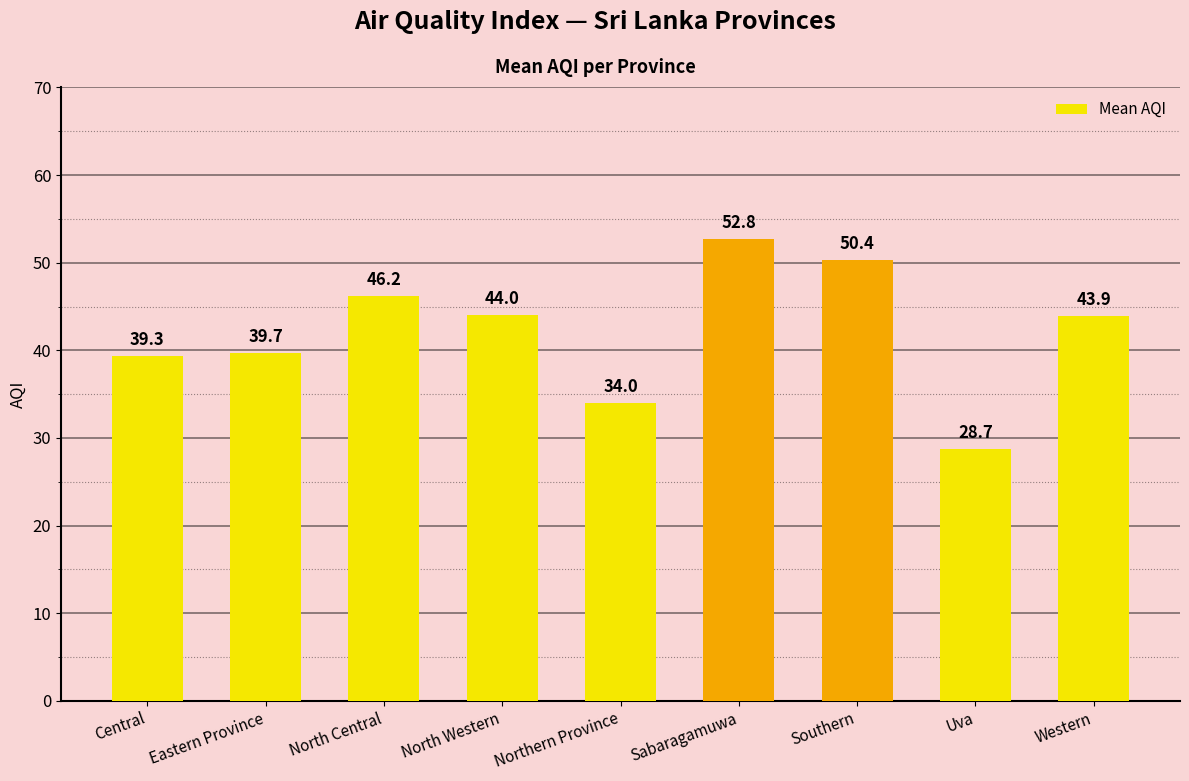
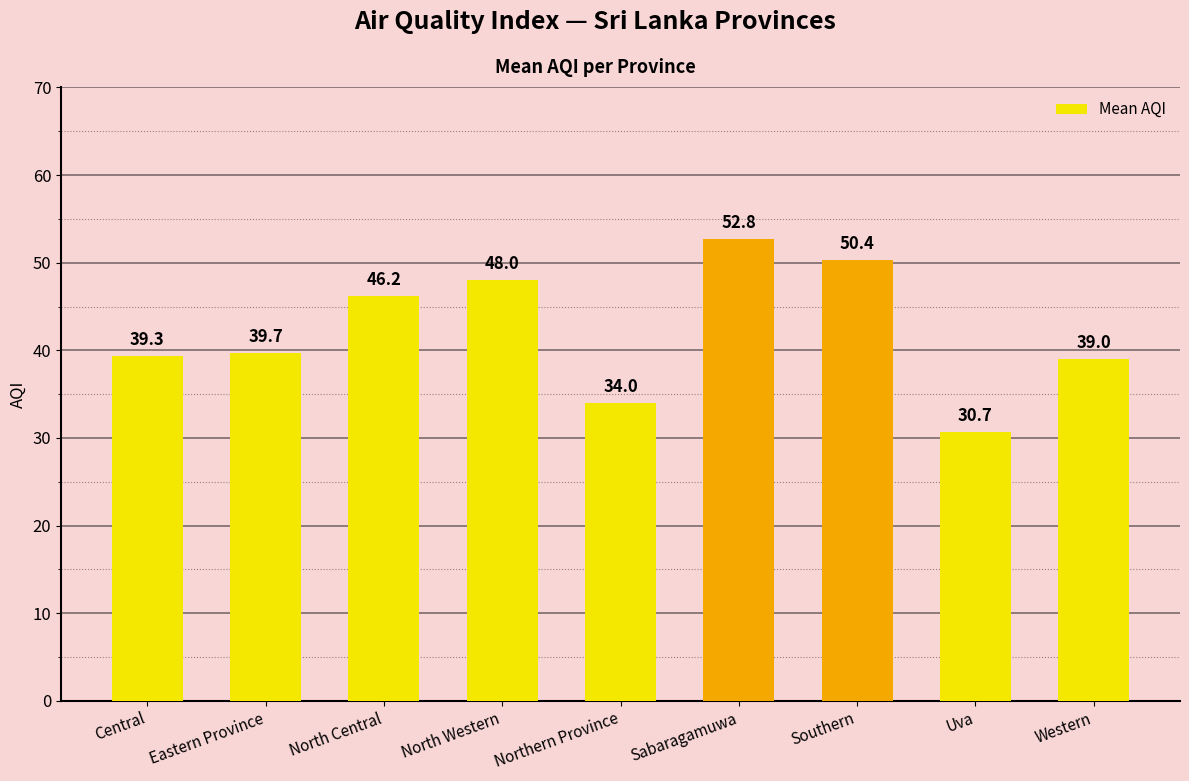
  {
    "Central": 39.3,
    "Eastern Province": 39.7,
    "North Central": 46.2,
-   "North Western": 44.0,
+   "North Western": 48.0,
    "Northern Province": 34.0,
    "Sabaragamuwa": 52.8,
    "Southern": 50.4,
-   "Uva": 28.7,
-   "Western": 43.9
+   "Uva": 30.7,
+   "Western": 39.0
  }
